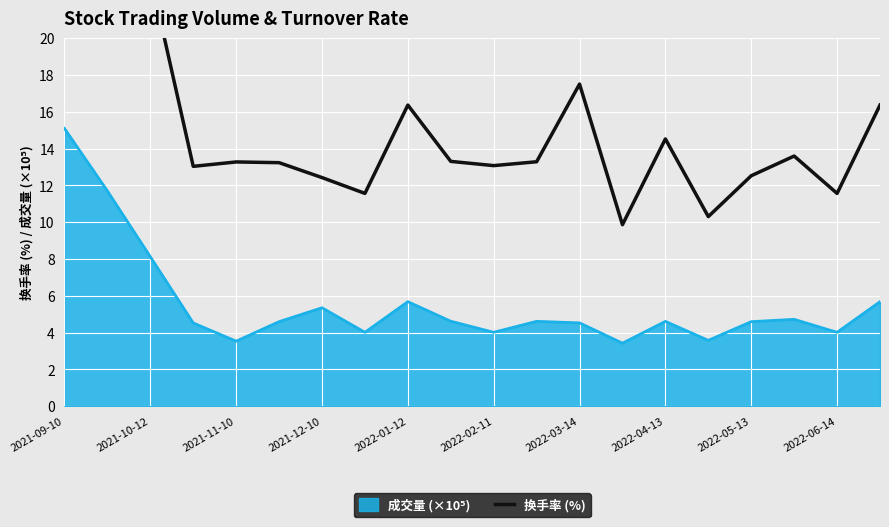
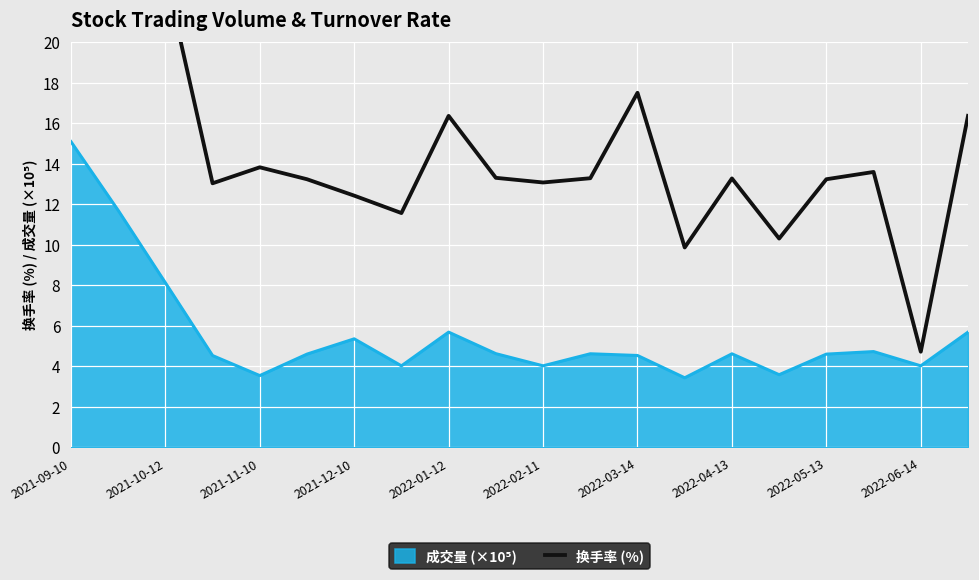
  {
    "成交量 (×10⁵)": {
      "2021-09-10": 15.1,
      "2021-10-12": 8.1,
      "2021-11-10": 3.5,
      "2021-12-10": 5.3,
      "2022-01-12": 5.7,
      "2022-02-11": 4.0,
      "2022-03-14": 4.5,
      "2022-04-13": 4.6,
      "2022-05-13": 4.6,
      "2022-06-14": 4.0
    },
    "换手率 (%)": {
-     "2021-11-10": 13.3,
+     "2021-11-10": 13.8,
      "2021-12-10": 12.4,
      "2022-01-12": 16.4,
      "2022-02-11": 13.1,
      "2022-03-14": 17.5,
-     "2022-04-13": 14.5,
-     "2022-05-13": 12.5,
-     "2022-06-14": 11.6
+     "2022-04-13": 13.3,
+     "2022-05-13": 13.2,
+     "2022-06-14": 4.7
    }
  }
